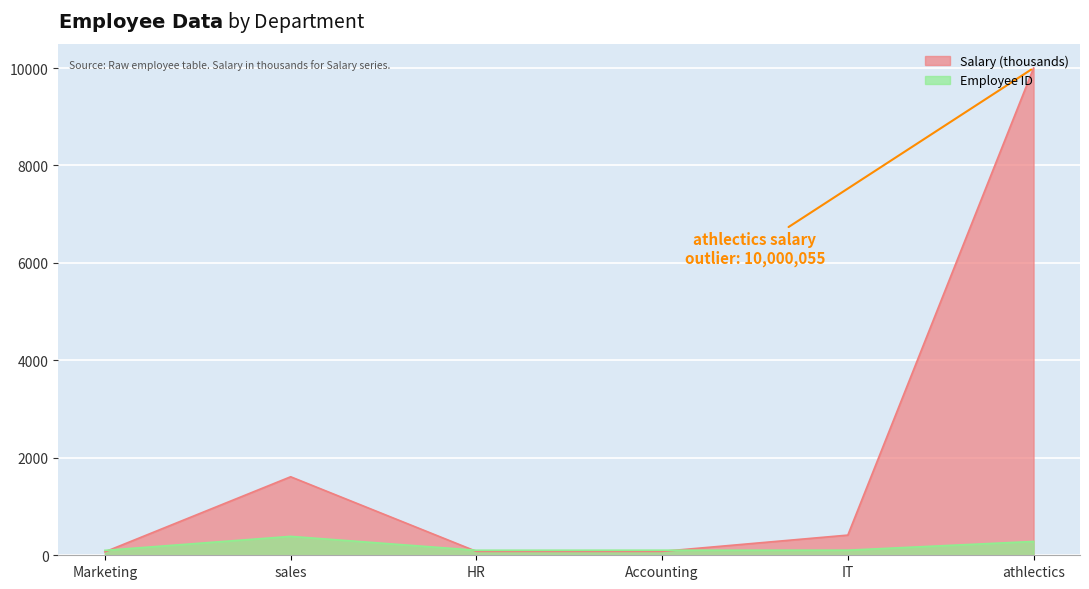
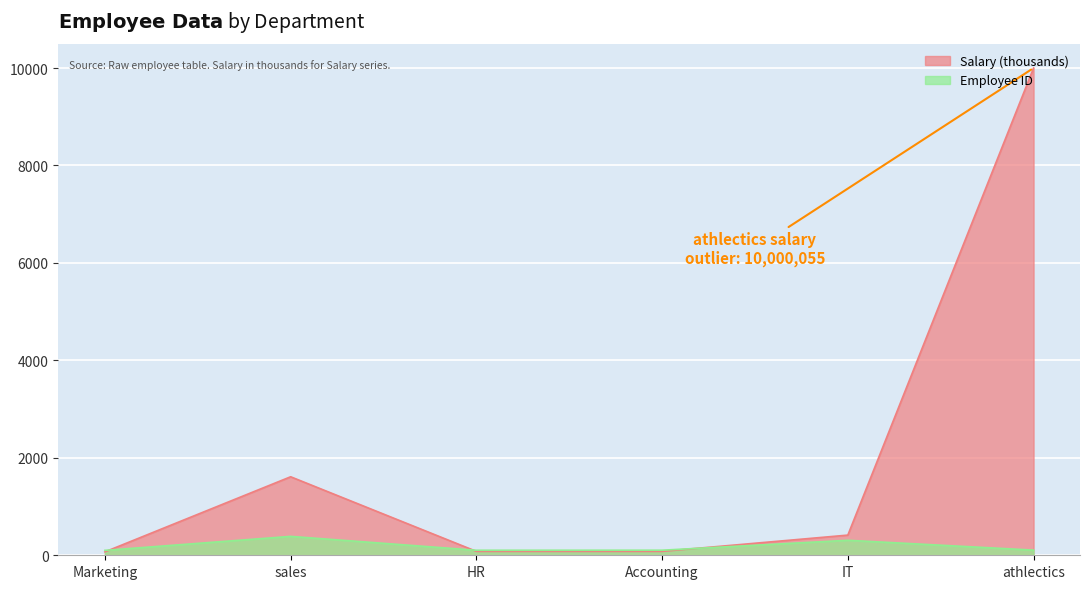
  {
    "Salary (thousands)": {
      "sales": 1600,
      "IT": 400
    },
    "Employee ID": {
      "sales": 400,
-     "IT": 100,
-     "athlectics": 300
+     "IT": 300,
+     "athlectics": 100
    }
  }
